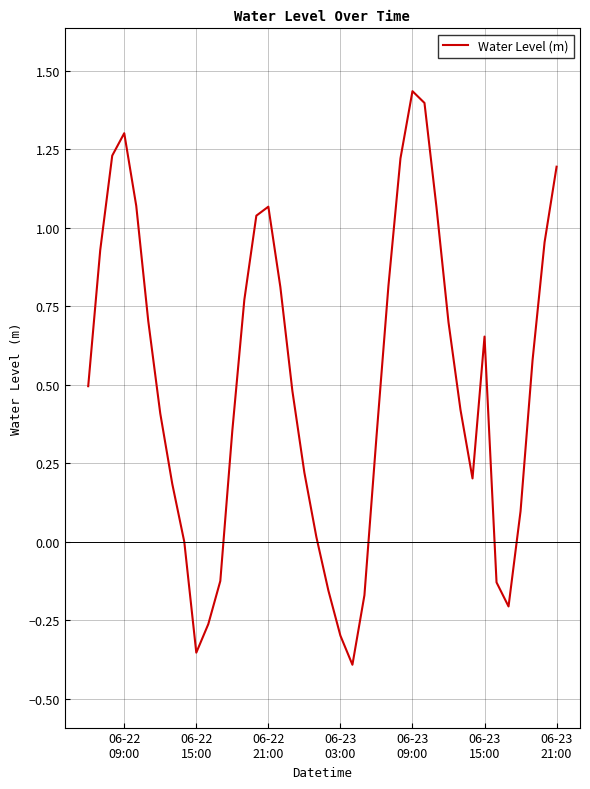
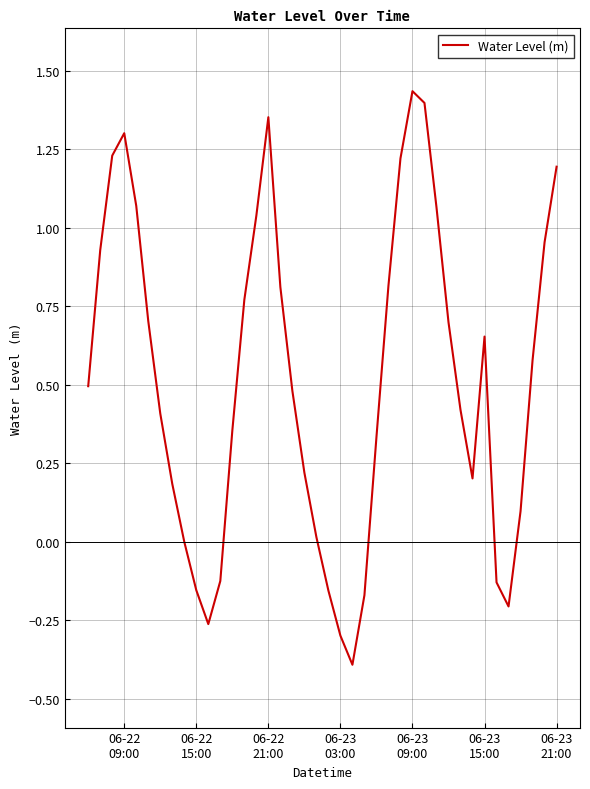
  {
    "06-22 09:00": 1.30,
-   "06-22 15:00": -0.35,
-   "06-22 21:00": 1.07,
+   "06-22 15:00": -0.15,
+   "06-22 21:00": 1.35,
    "06-23 03:00": -0.30,
    "06-23 09:00": 1.43,
    "06-23 15:00": 0.65,
    "06-23 21:00": 1.19
  }
